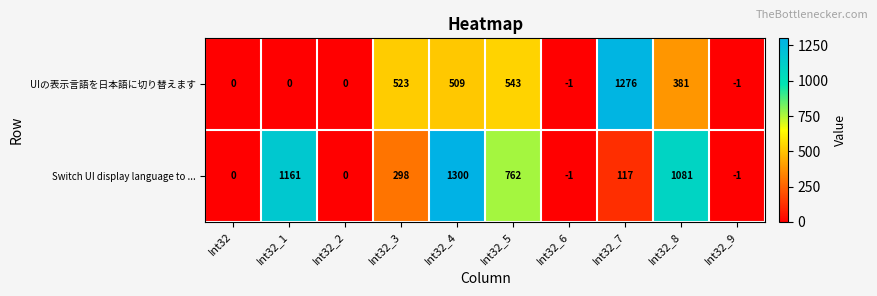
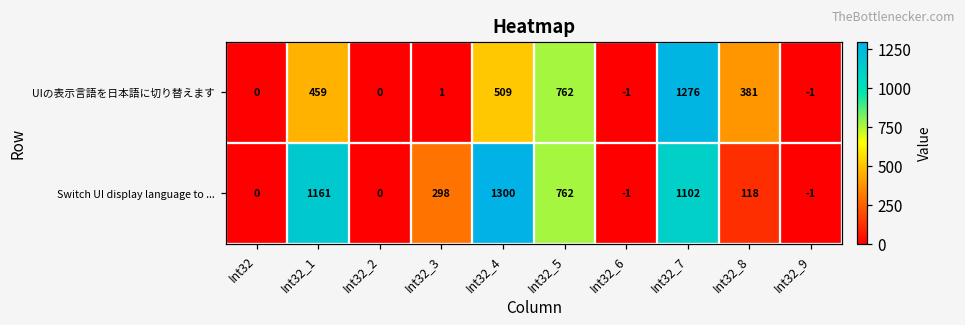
  {
    "UIの表示言語を日本語に切り替えます": {
      "Int32": 0,
-     "Int32_1": 0,
+     "Int32_1": 459,
      "Int32_2": 0,
-     "Int32_3": 523,
+     "Int32_3": 1,
      "Int32_4": 509,
-     "Int32_5": 543,
+     "Int32_5": 762,
      "Int32_6": -1,
      "Int32_7": 1276,
      "Int32_8": 381,
      "Int32_9": -1
    },
    "Switch UI display language to ...": {
      "Int32": 0,
      "Int32_1": 1161,
      "Int32_2": 0,
      "Int32_3": 298,
      "Int32_4": 1300,
      "Int32_5": 762,
      "Int32_6": -1,
-     "Int32_7": 117,
-     "Int32_8": 1081,
+     "Int32_7": 1102,
+     "Int32_8": 118,
      "Int32_9": -1
    }
  }
